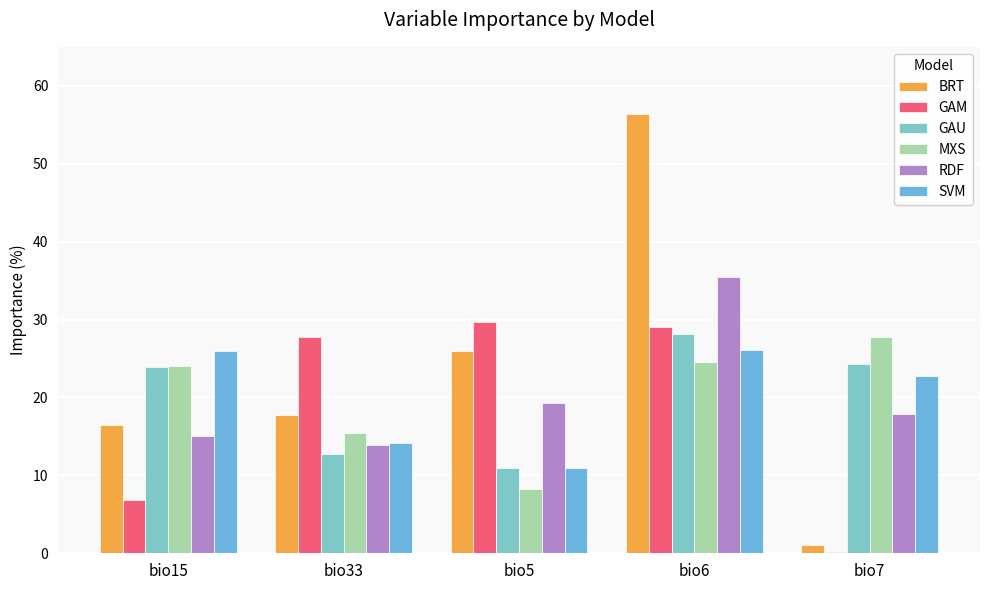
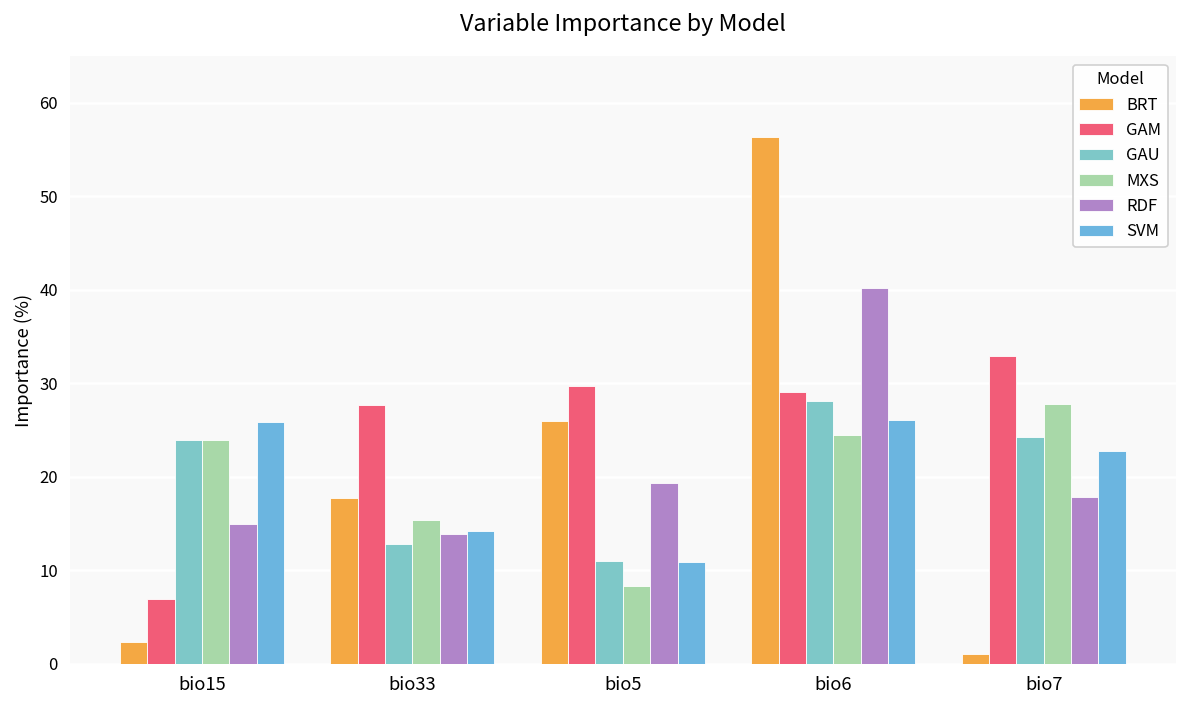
  {
    "BRT": {
-     "bio15": 17,
+     "bio15": 2,
      "bio33": 18,
      "bio5": 26,
      "bio6": 56,
      "bio7": 1
    },
    "GAM": {
      "bio15": 7,
      "bio33": 28,
      "bio5": 30,
      "bio6": 29,
-     "bio7": 0
+     "bio7": 33
    },
    "RDF": {
      "bio15": 15,
      "bio33": 14,
      "bio5": 19,
-     "bio6": 36,
+     "bio6": 40,
      "bio7": 18
    }
  }
